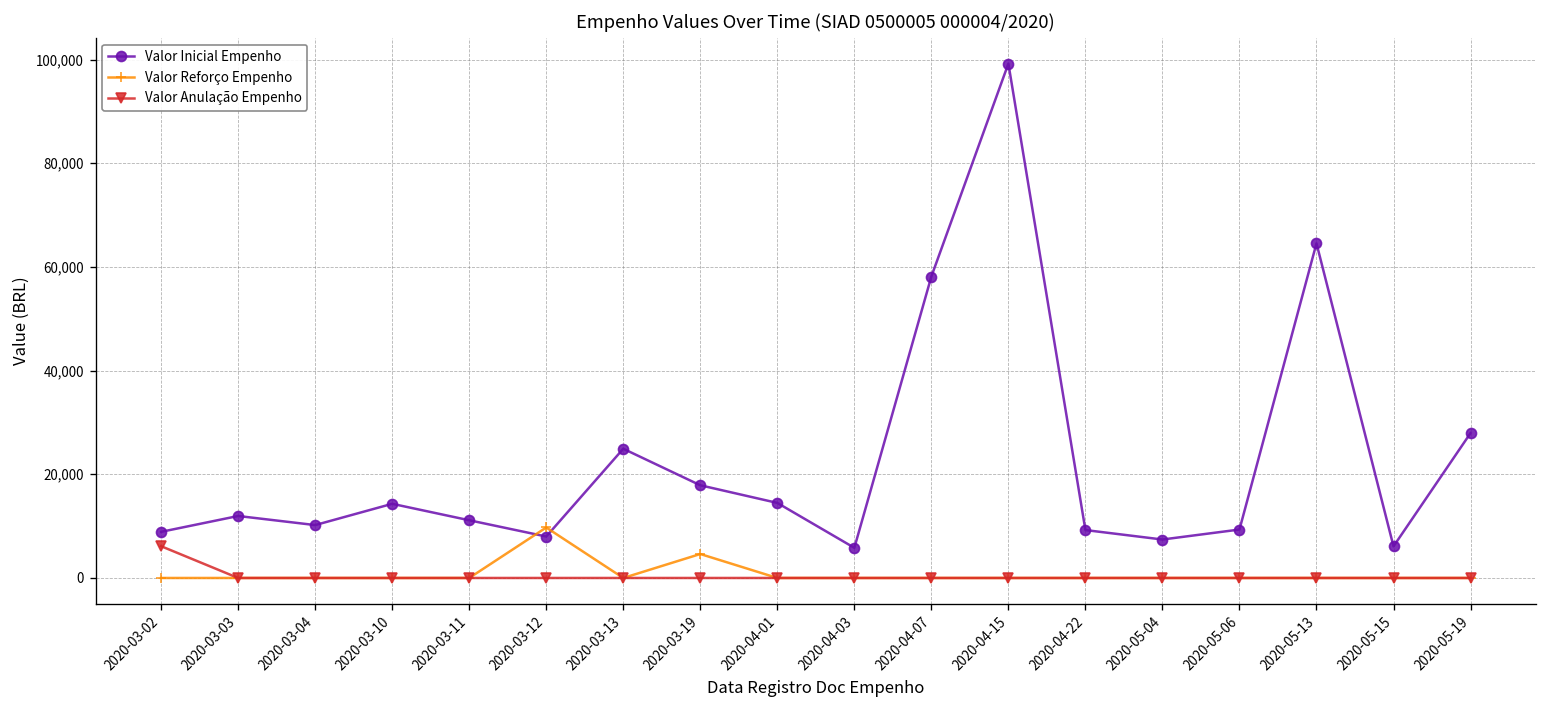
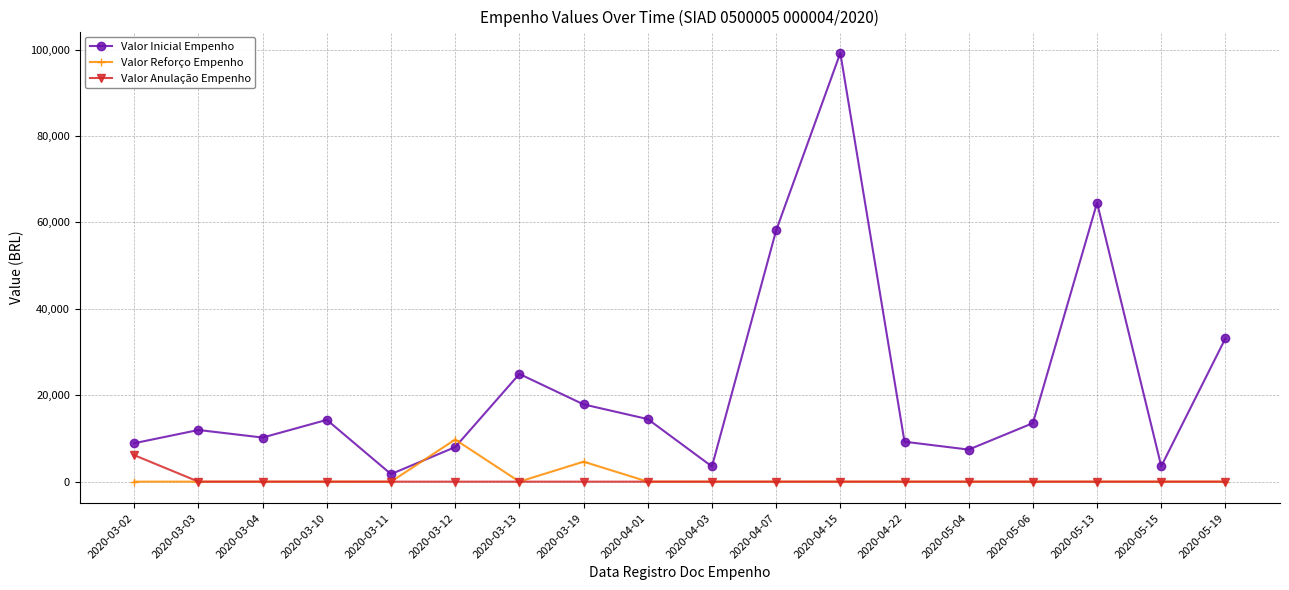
  {
    "Valor Inicial Empenho": {
      "2020-03-02": "9,000",
      "2020-03-03": "12,000",
      "2020-03-04": "10,000",
      "2020-03-10": "14,000",
-     "2020-03-11": "11,000",
+     "2020-03-11": "2,000",
      "2020-03-12": "8,000",
      "2020-03-13": "25,000",
      "2020-03-19": "18,000",
      "2020-04-01": "14,000",
-     "2020-04-03": "6,000",
+     "2020-04-03": "4,000",
      "2020-04-07": "58,000",
      "2020-04-15": "99,000",
      "2020-04-22": "9,000",
      "2020-05-04": "7,000",
-     "2020-05-06": "9,000",
+     "2020-05-06": "14,000",
      "2020-05-13": "65,000",
-     "2020-05-15": "6,000",
-     "2020-05-19": "28,000"
+     "2020-05-15": "4,000",
+     "2020-05-19": "33,000"
    },
    "Valor Reforço Empenho": {
      "2020-03-02": "0",
      "2020-03-12": "10,000",
      "2020-03-19": "5,000"
    },
    "Valor Anulação Empenho": {
      "2020-03-02": "6,000",
      "2020-03-12": "0",
      "2020-03-19": "0"
    }
  }
